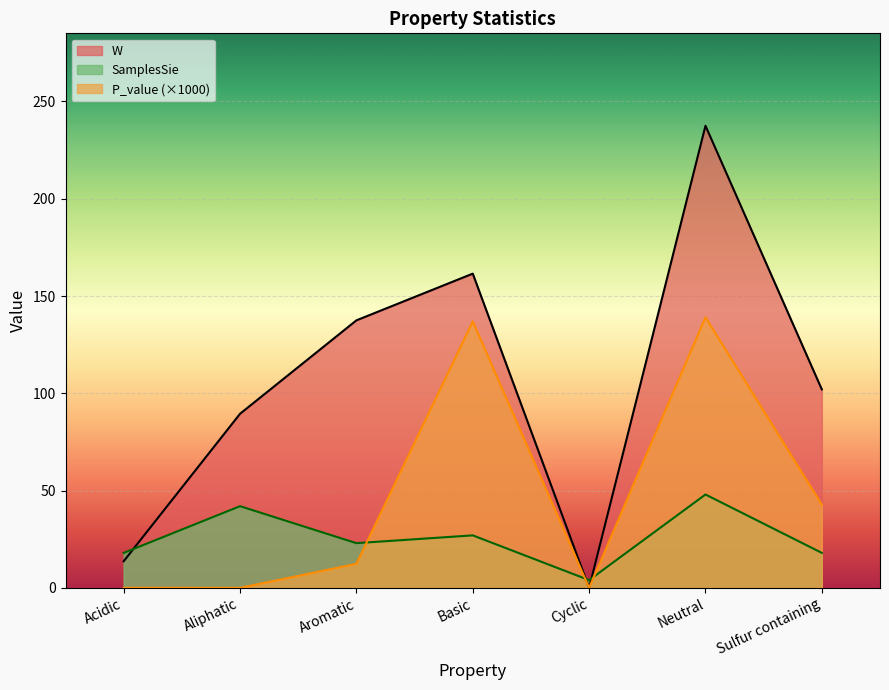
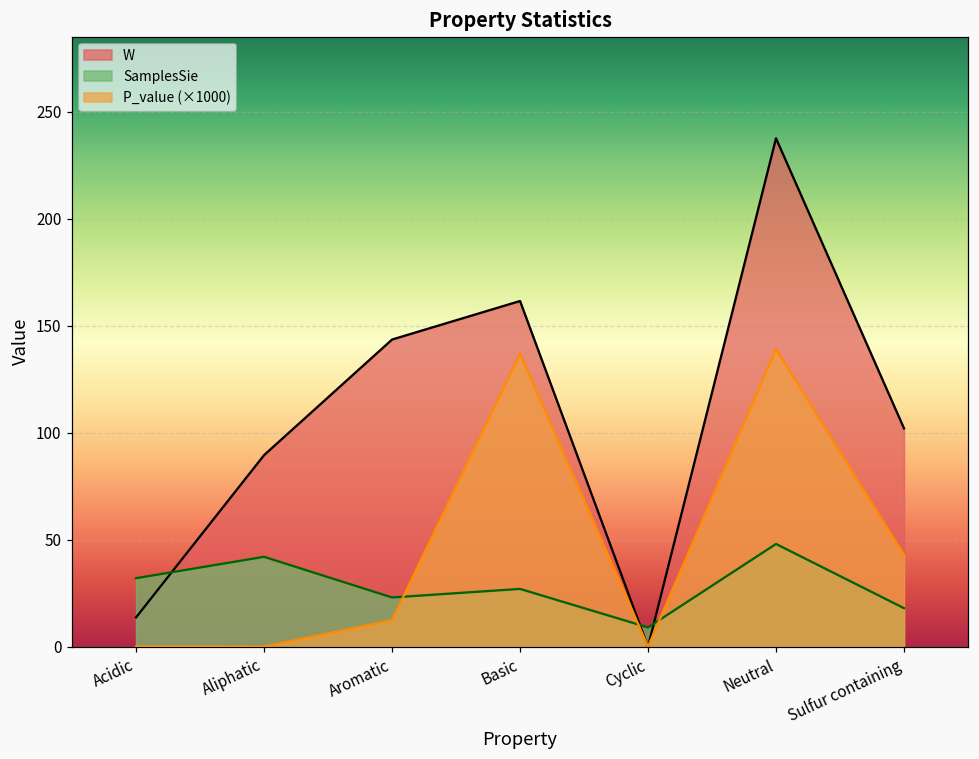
  {
    "W": {
      "Acidic": 14,
      "Aliphatic": 90,
-     "Aromatic": 138,
+     "Aromatic": 144,
      "Basic": 162,
      "Neutral": 238,
      "Sulfur containing": 102
    },
    "SamplesSie": {
-     "Acidic": 18,
+     "Acidic": 32,
      "Aliphatic": 42,
      "Aromatic": 23,
      "Basic": 27,
-     "Cyclic": 4,
+     "Cyclic": 9,
      "Neutral": 48,
      "Sulfur containing": 18
    },
    "P_value (×1000)": {
      "Acidic": 0,
      "Aliphatic": 0,
      "Aromatic": 12,
      "Basic": 137,
      "Neutral": 139,
      "Sulfur containing": 43
    }
  }
